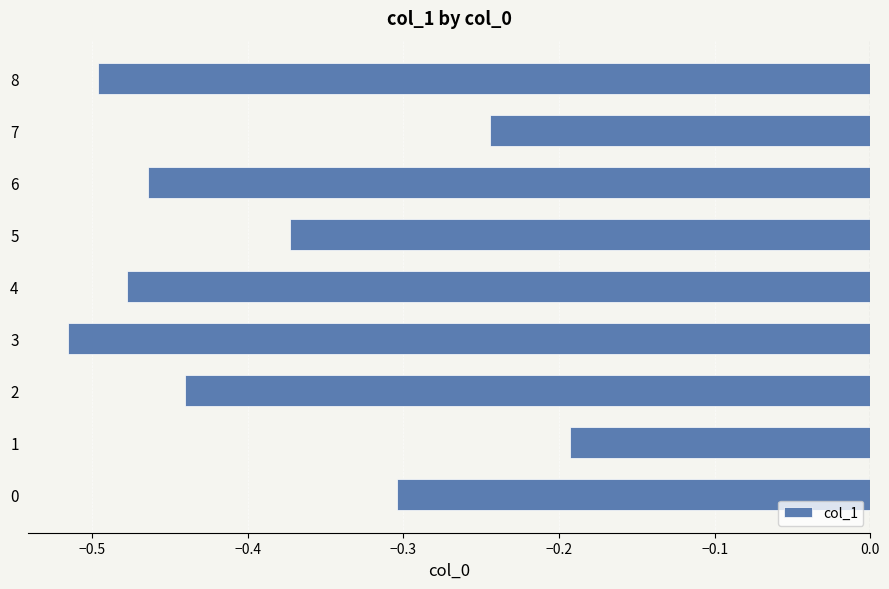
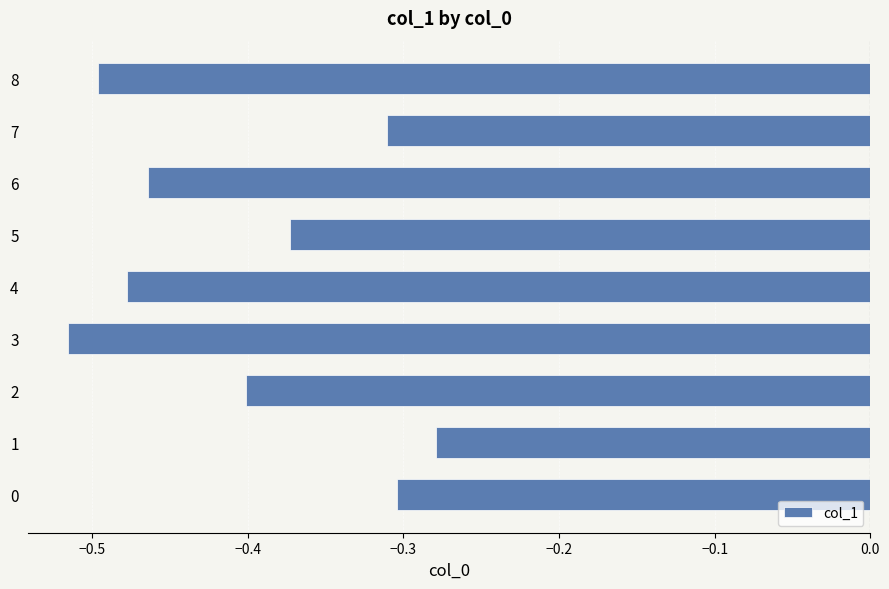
  {
    "8": -0.496,
-   "7": -0.244,
+   "7": -0.311,
    "6": -0.464,
    "5": -0.372,
    "4": -0.477,
    "3": -0.515,
-   "2": -0.440,
-   "1": -0.193,
+   "2": -0.401,
+   "1": -0.279,
    "0": -0.304
  }
